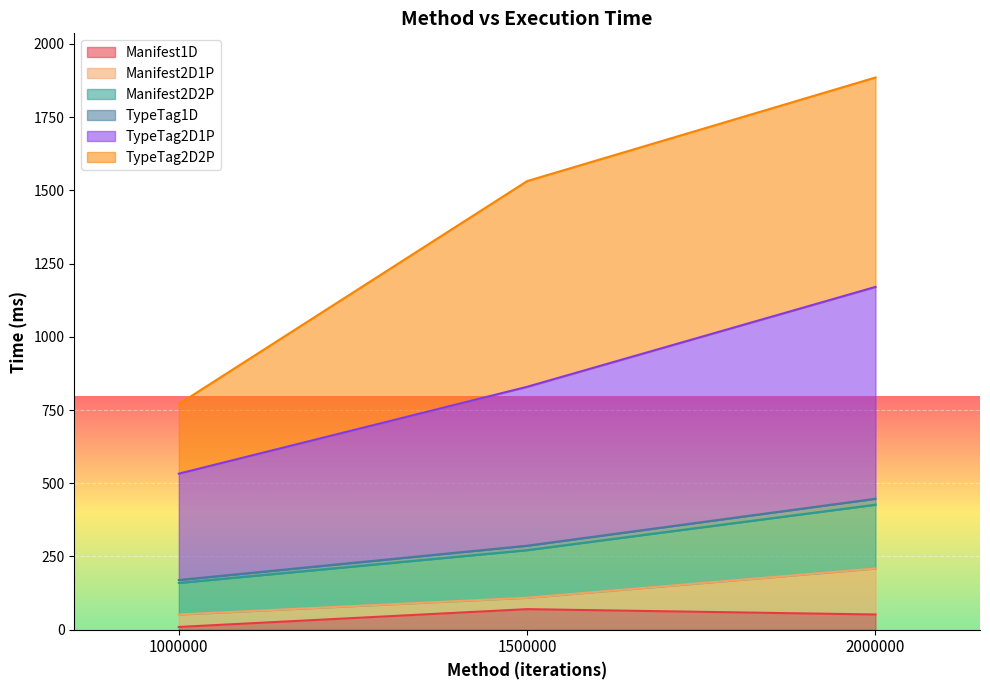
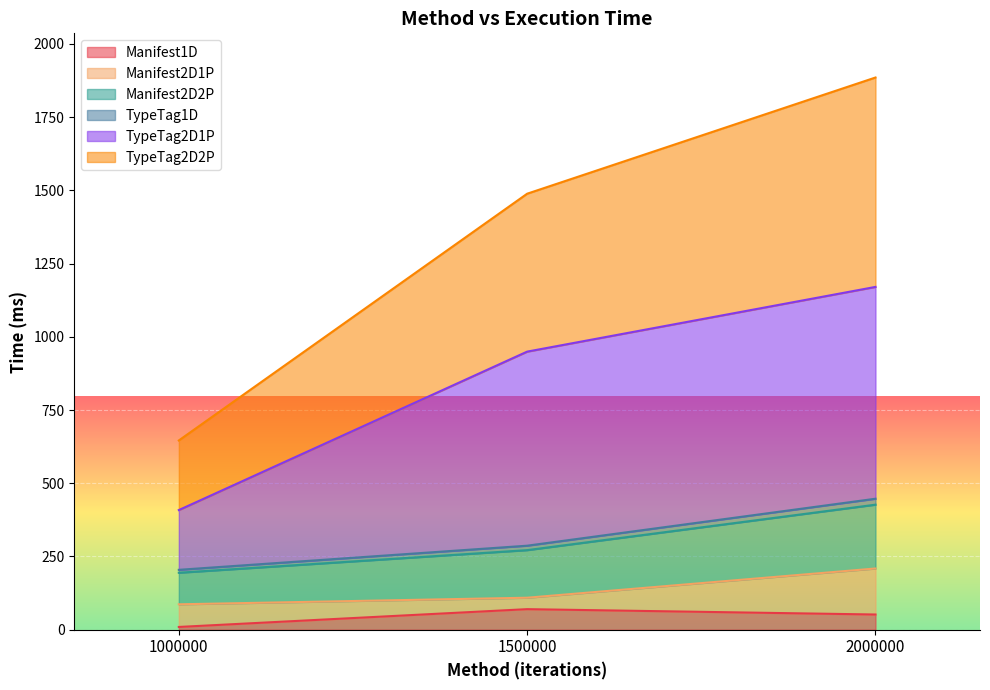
  {
    "Manifest1D": {
      "1000000": 10,
      "1500000": 70,
      "2000000": 50
    },
    "Manifest2D1P": {
-     "1000000": 40,
+     "1000000": 80,
      "1500000": 40,
      "2000000": 160
    },
    "TypeTag2D1P": {
-     "1000000": 360,
-     "1500000": 540,
+     "1000000": 200,
+     "1500000": 660,
      "2000000": 720
    },
    "TypeTag2D2P": {
      "1000000": 240,
-     "1500000": 700,
+     "1500000": 540,
      "2000000": 710
    }
  }
